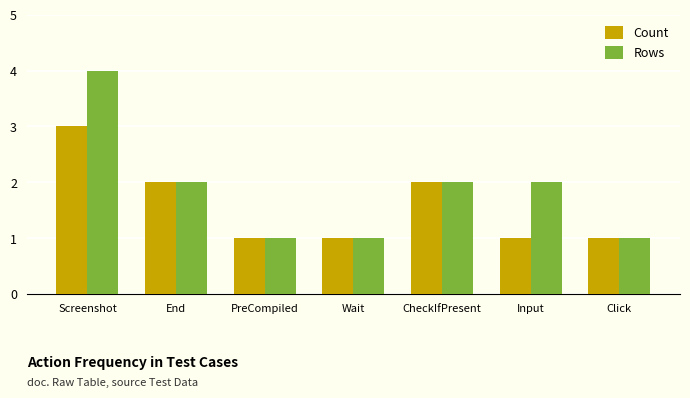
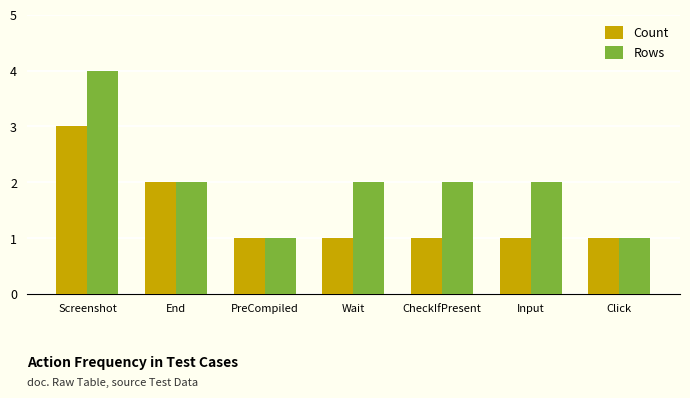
  {
    "Count": {
      "Screenshot": 3,
      "End": 2,
      "PreCompiled": 1,
      "Wait": 1,
-     "CheckIfPresent": 2,
+     "CheckIfPresent": 1,
      "Input": 1,
      "Click": 1
    },
    "Rows": {
      "Screenshot": 4,
      "End": 2,
      "PreCompiled": 1,
-     "Wait": 1,
+     "Wait": 2,
      "CheckIfPresent": 2,
      "Input": 2,
      "Click": 1
    }
  }
